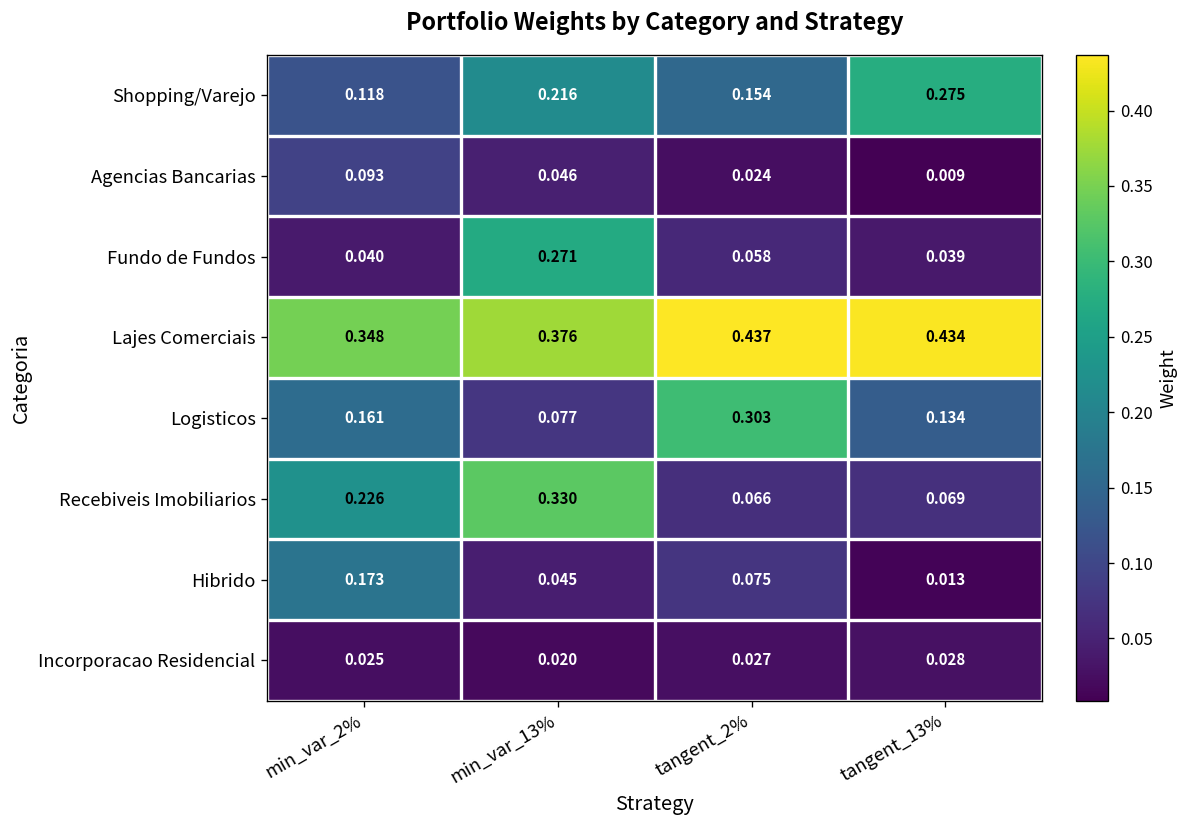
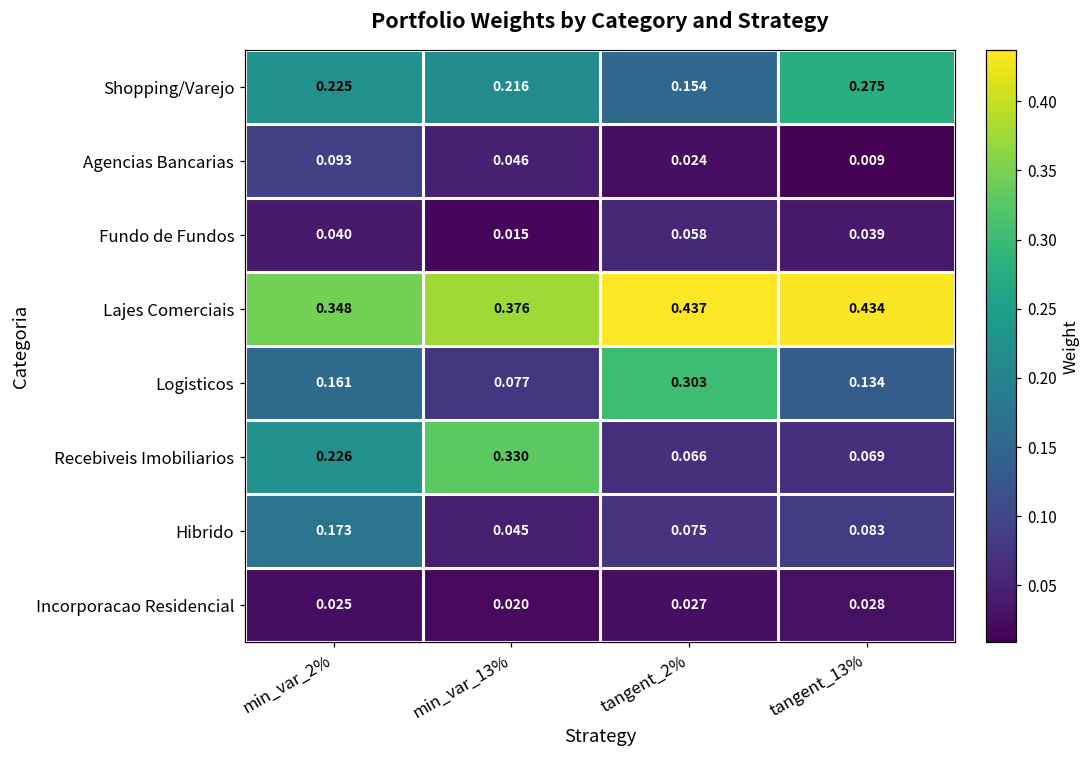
  {
    "Shopping/Varejo": {
-     "min_var_2%": 0.118,
+     "min_var_2%": 0.225,
      "min_var_13%": 0.216,
      "tangent_2%": 0.154,
      "tangent_13%": 0.275
    },
    "Agencias Bancarias": {
      "min_var_2%": 0.093,
      "min_var_13%": 0.046,
      "tangent_2%": 0.024,
      "tangent_13%": 0.009
    },
    "Fundo de Fundos": {
      "min_var_2%": 0.040,
-     "min_var_13%": 0.271,
+     "min_var_13%": 0.015,
      "tangent_2%": 0.058,
      "tangent_13%": 0.039
    },
    "Lajes Comerciais": {
      "min_var_2%": 0.348,
      "min_var_13%": 0.376,
      "tangent_2%": 0.437,
      "tangent_13%": 0.434
    },
    "Logisticos": {
      "min_var_2%": 0.161,
      "min_var_13%": 0.077,
      "tangent_2%": 0.303,
      "tangent_13%": 0.134
    },
    "Recebiveis Imobiliarios": {
      "min_var_2%": 0.226,
      "min_var_13%": 0.330,
      "tangent_2%": 0.066,
      "tangent_13%": 0.069
    },
    "Hibrido": {
      "min_var_2%": 0.173,
      "min_var_13%": 0.045,
      "tangent_2%": 0.075,
-     "tangent_13%": 0.013
+     "tangent_13%": 0.083
    },
    "Incorporacao Residencial": {
      "min_var_2%": 0.025,
      "min_var_13%": 0.020,
      "tangent_2%": 0.027,
      "tangent_13%": 0.028
    }
  }
